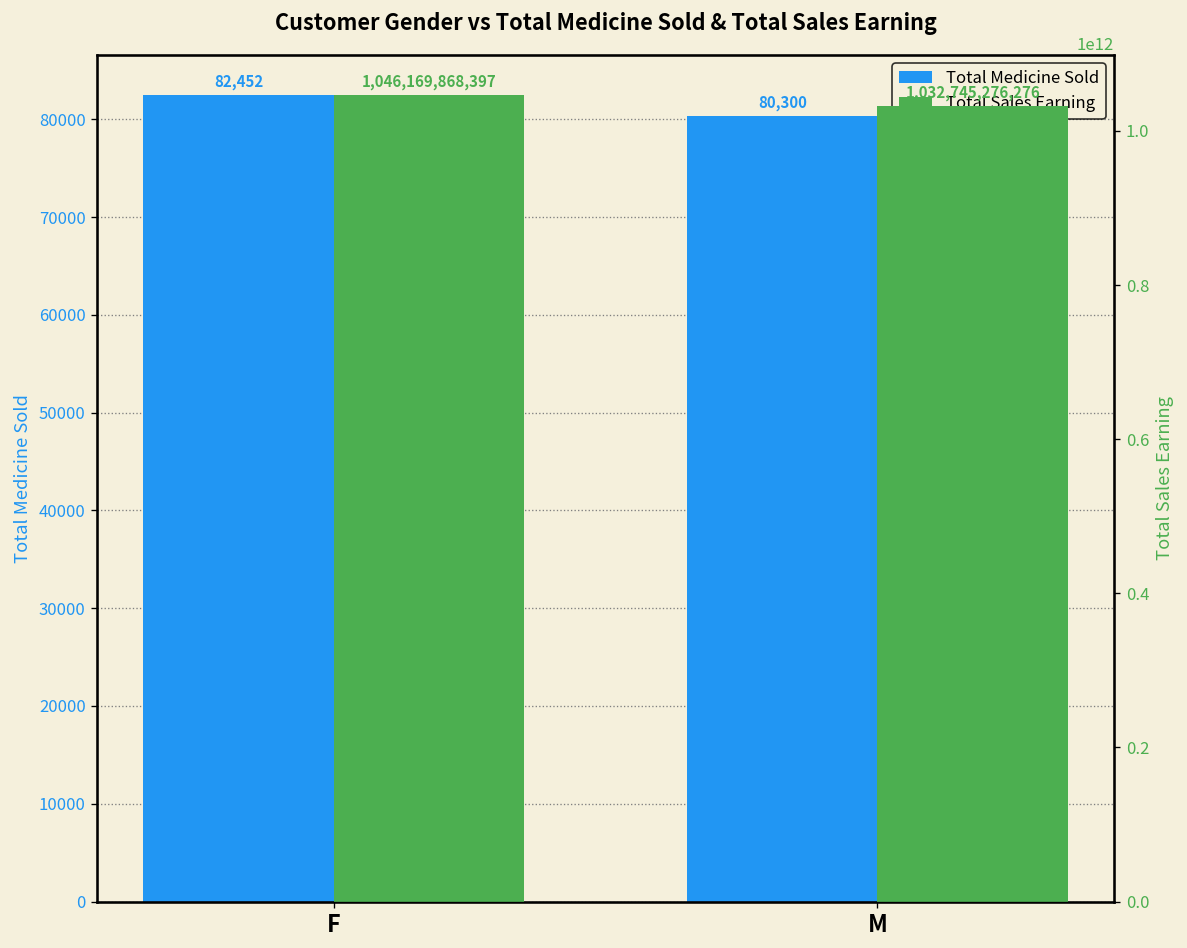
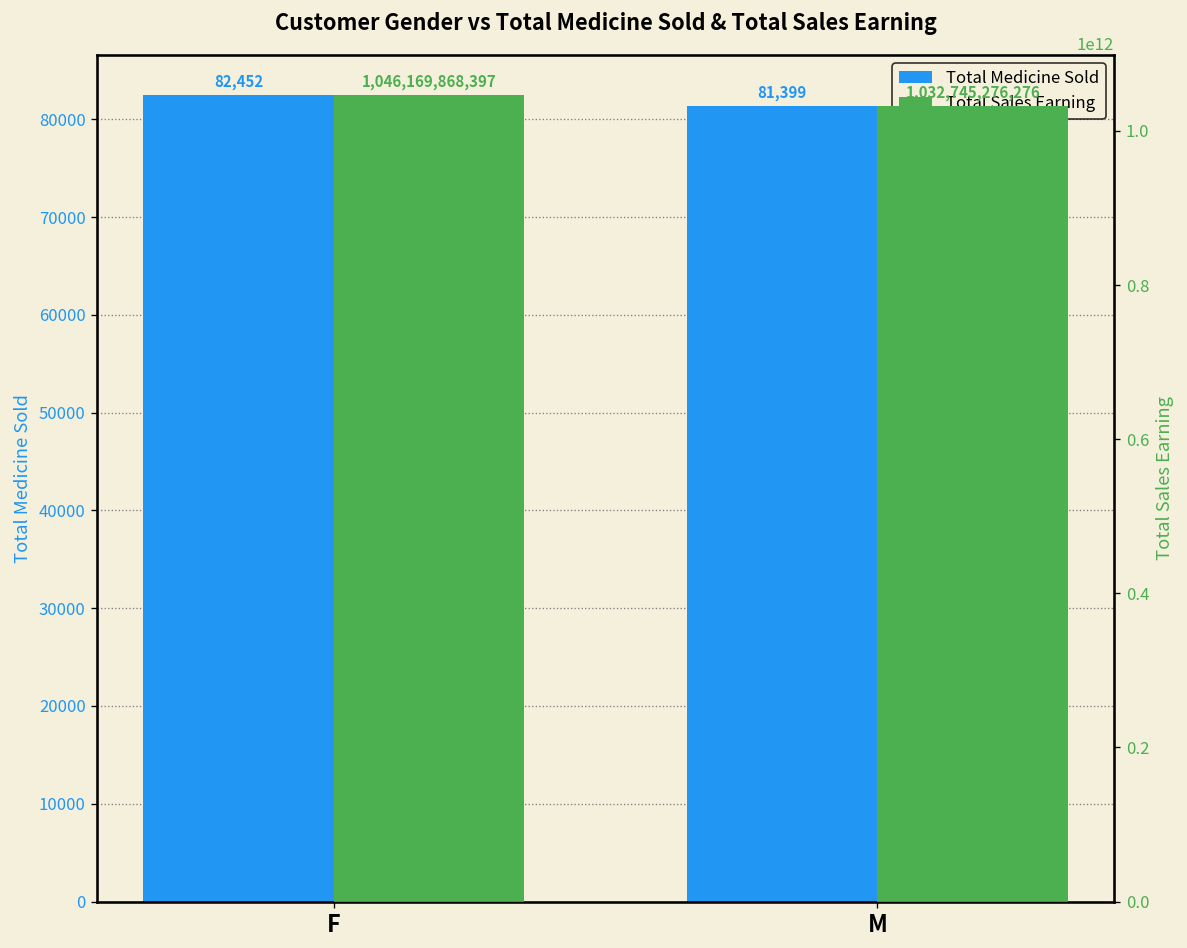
  {
    "Total Medicine Sold": {
      "F": "82,452",
-     "M": "80,300"
+     "M": "81,399"
    },
    "Total Sales Earning": {
      "F": "1,046,169,868,397"
    }
  }
